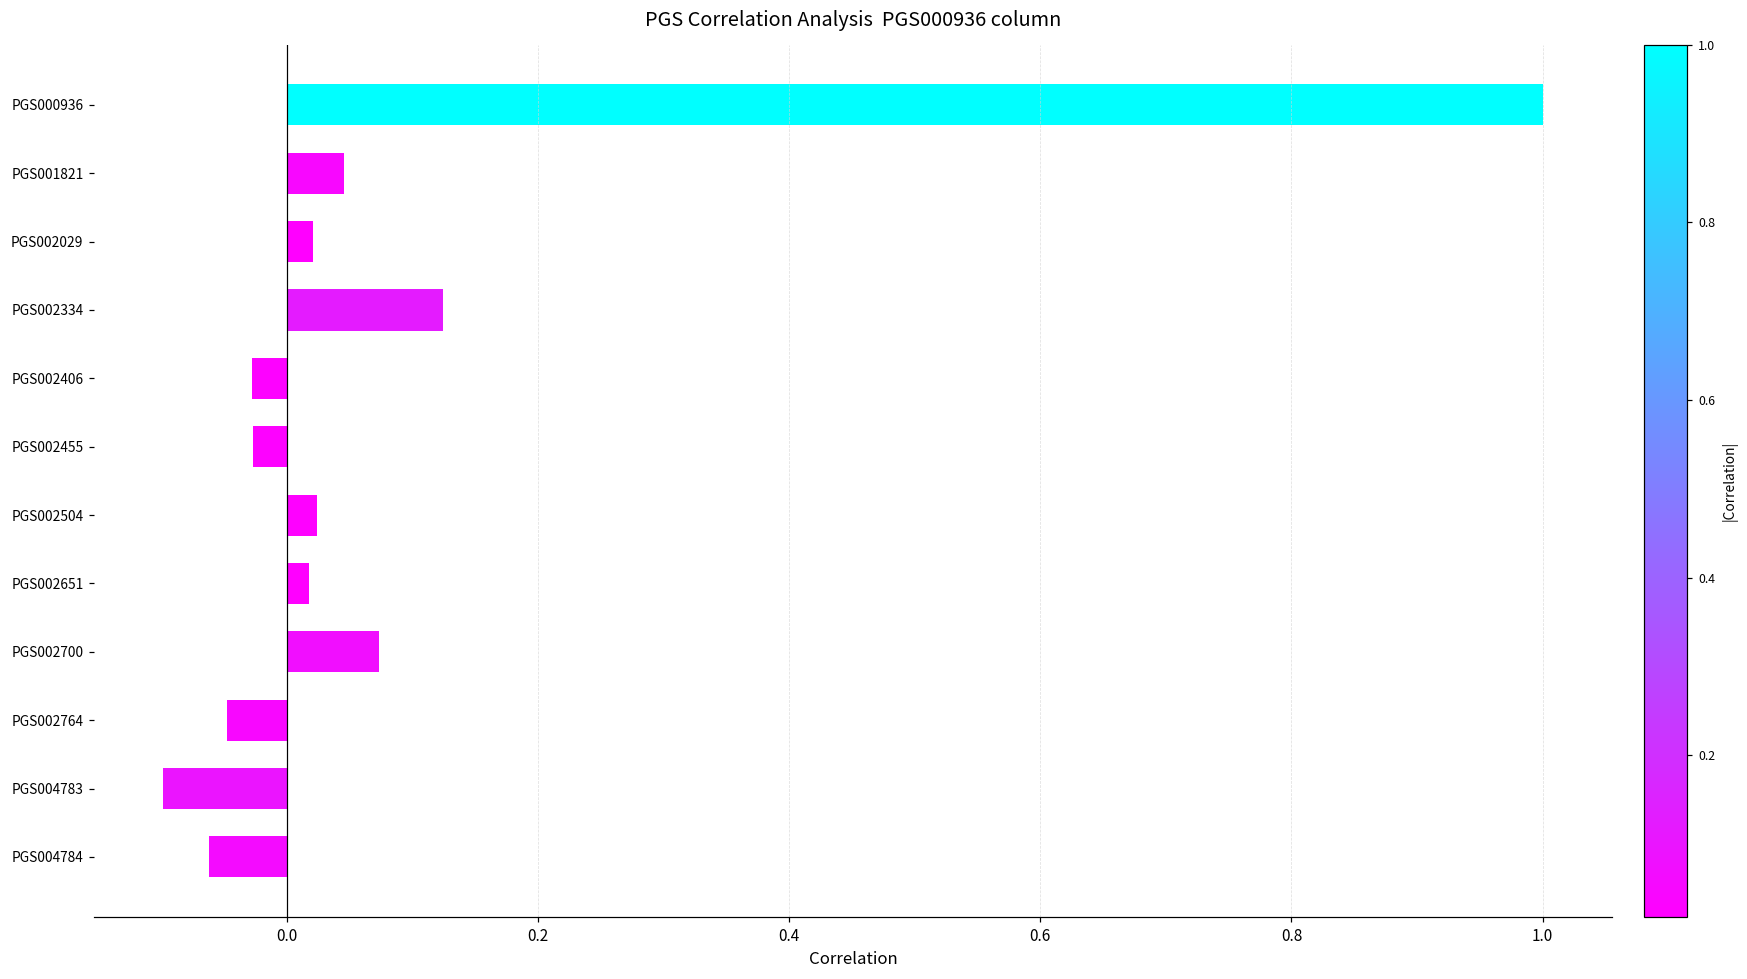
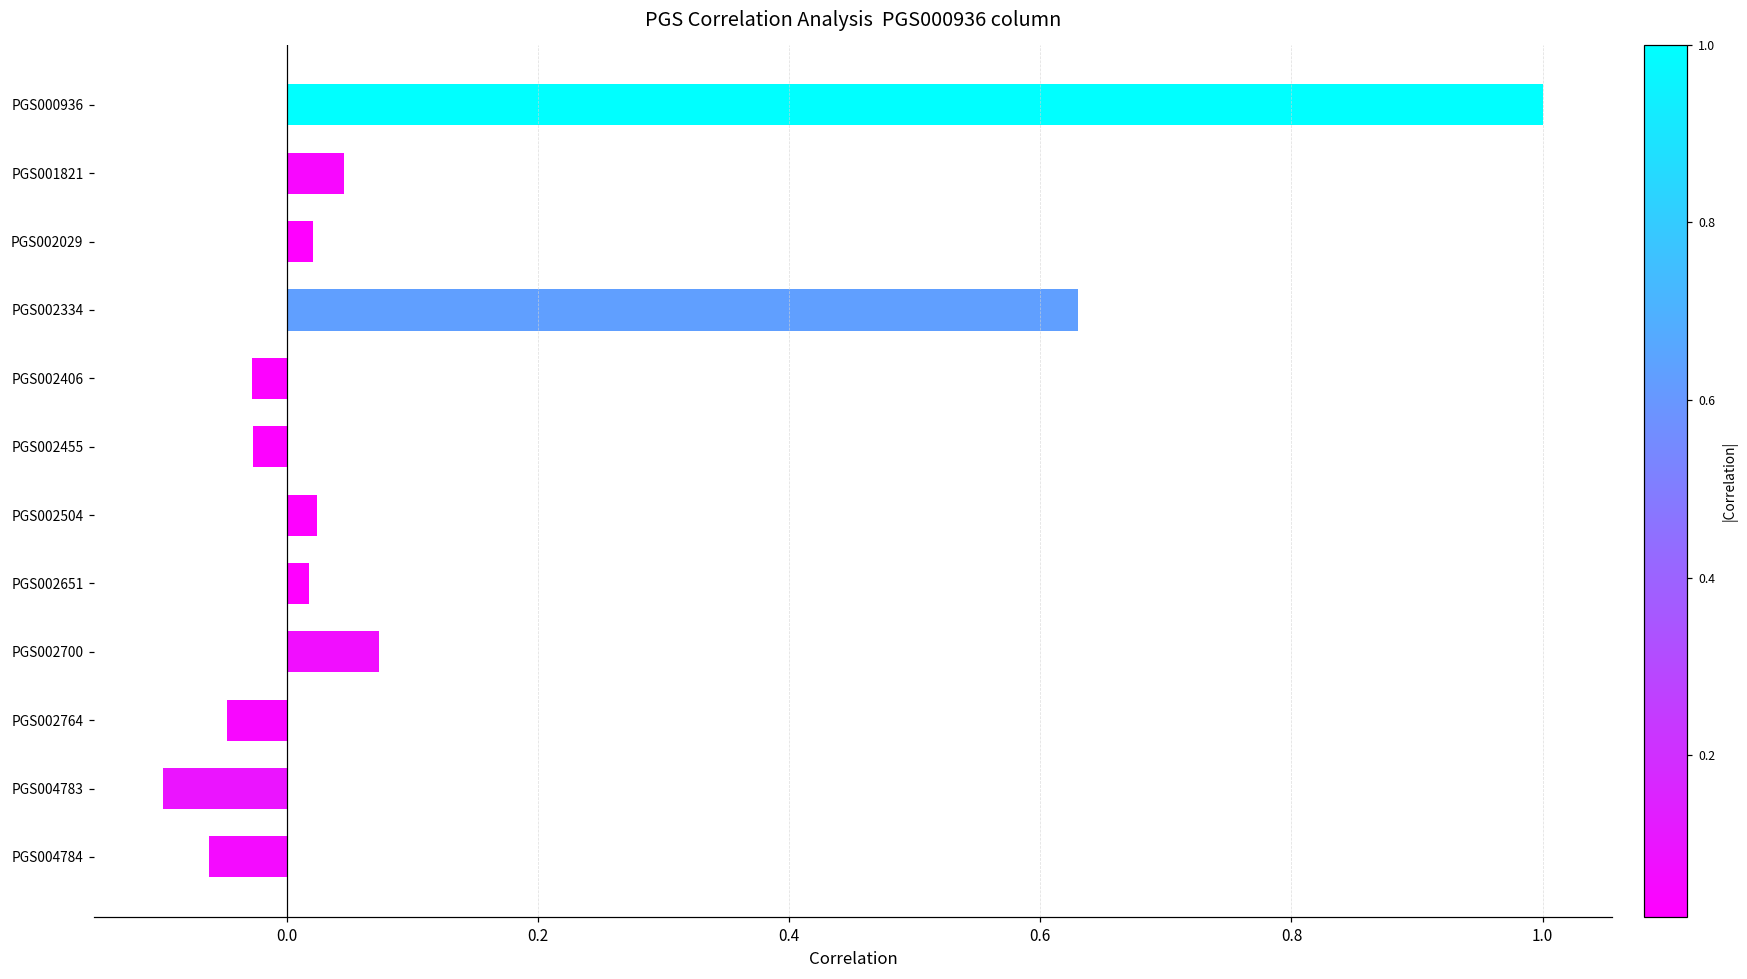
  {
    "PGS000936": 1.000,
    "PGS001821": 0.046,
    "PGS002029": 0.021,
-   "PGS002334": 0.124,
+   "PGS002334": 0.630,
    "PGS002406": -0.027,
    "PGS002455": -0.027,
    "PGS002504": 0.024,
    "PGS002651": 0.018,
    "PGS002700": 0.074,
    "PGS002764": -0.048,
    "PGS004783": -0.098,
    "PGS004784": -0.062
  }
